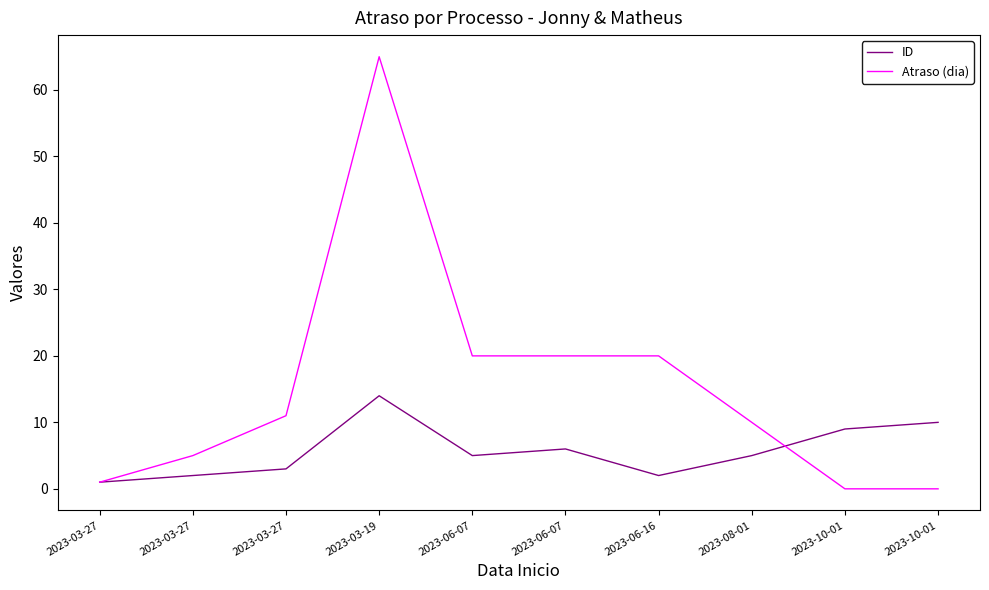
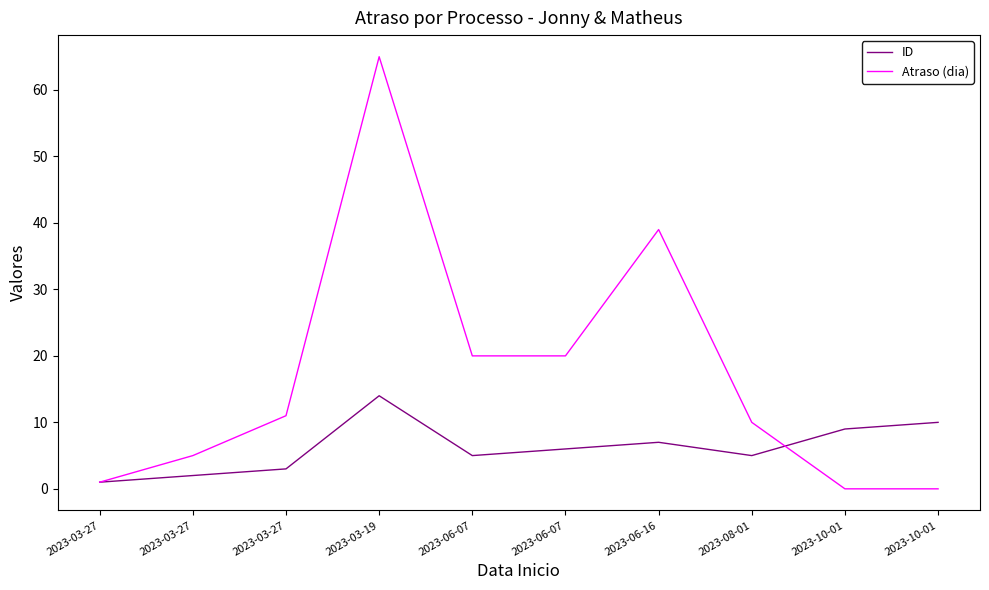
  {
    "ID": {
      "2023-03-19": 14,
-     "2023-06-16": 2,
+     "2023-06-16": 7,
      "2023-08-01": 5
    },
    "Atraso (dia)": {
      "2023-03-19": 65,
-     "2023-06-16": 20,
+     "2023-06-16": 39,
      "2023-08-01": 10
    }
  }
